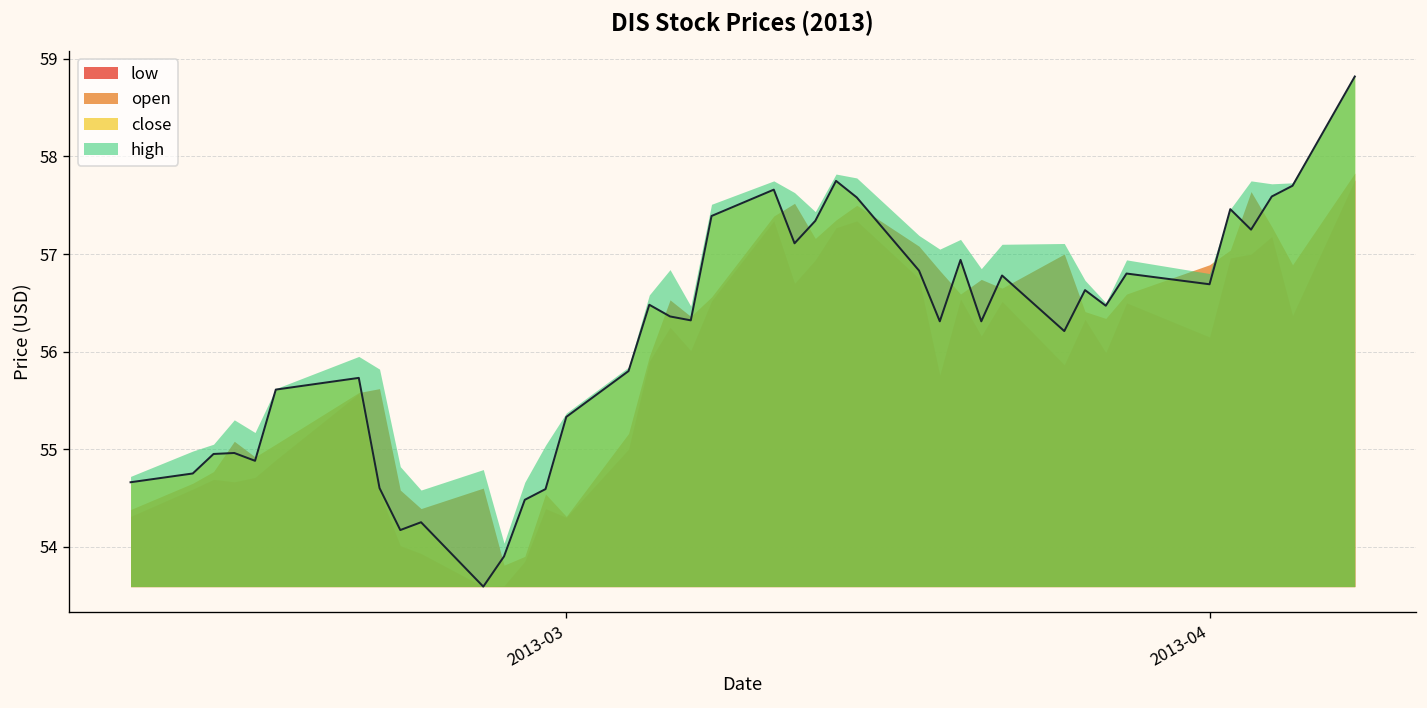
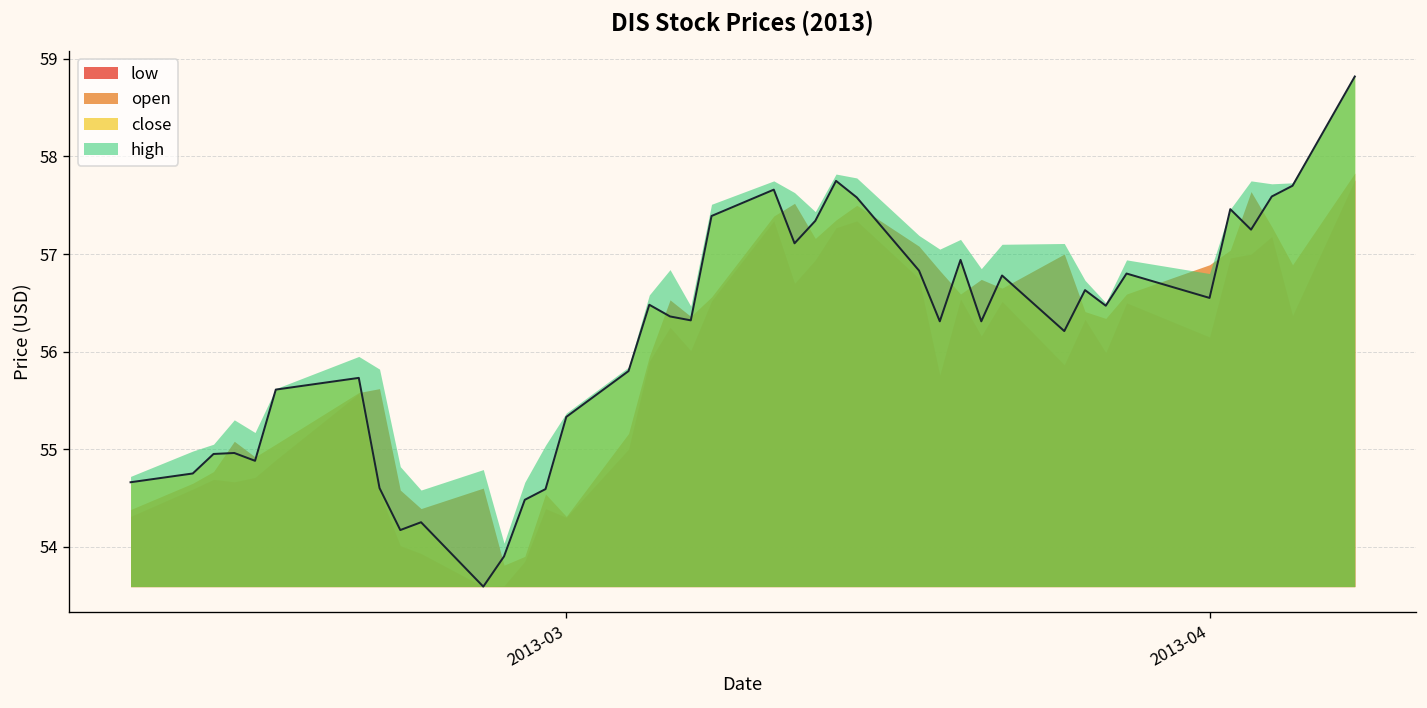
  {
    "close": {
      "2013-03": 55.3,
-     "2013-04": 56.7
+     "2013-04": 56.6
    },
    "high": {
      "2013-03": 55.4,
      "2013-04": 56.8
    }
  }
